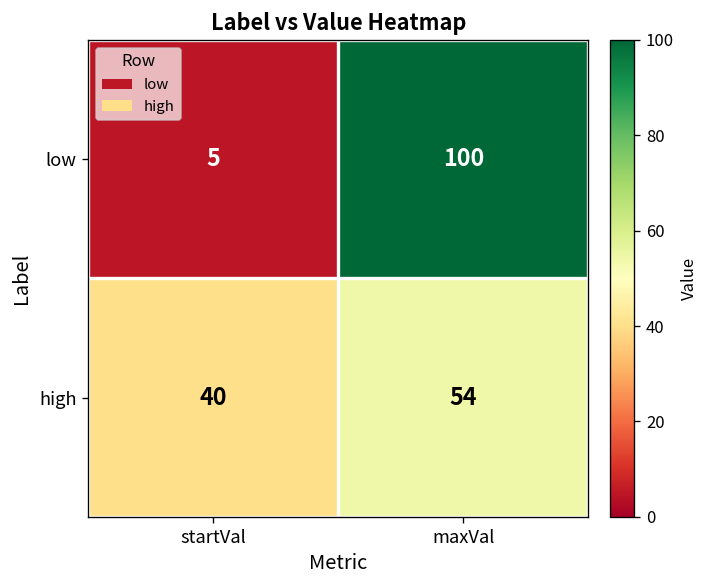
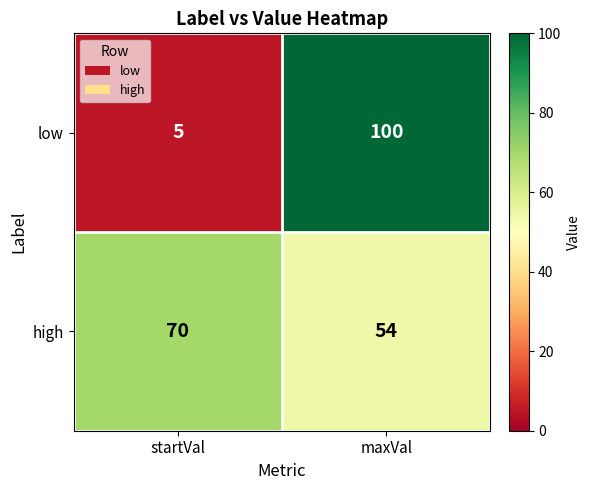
  {
    "low": {
      "startVal": 5,
      "maxVal": 100
    },
    "high": {
-     "startVal": 40,
+     "startVal": 70,
      "maxVal": 54
    }
  }
